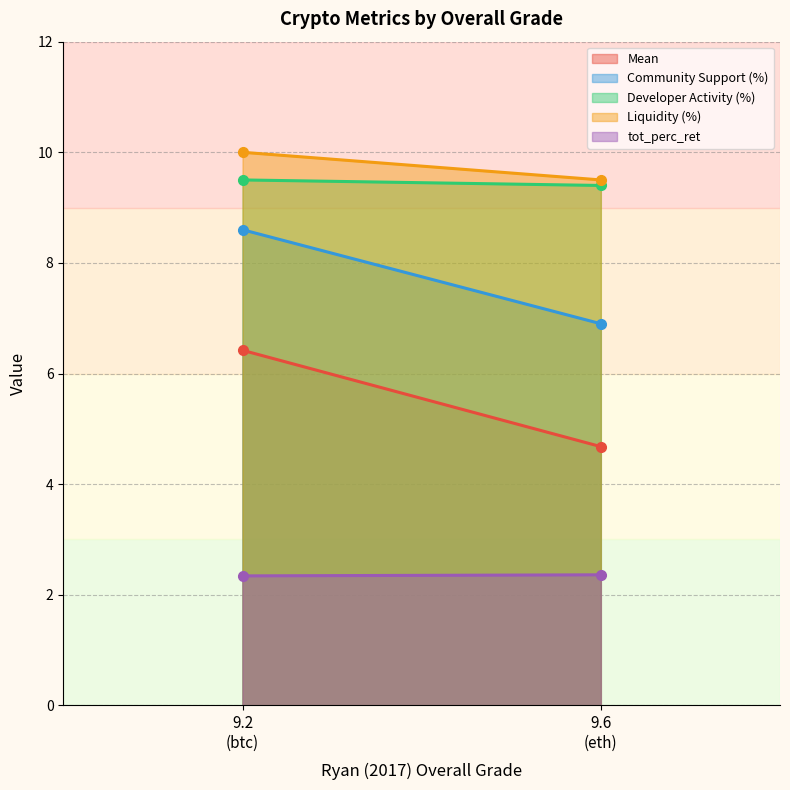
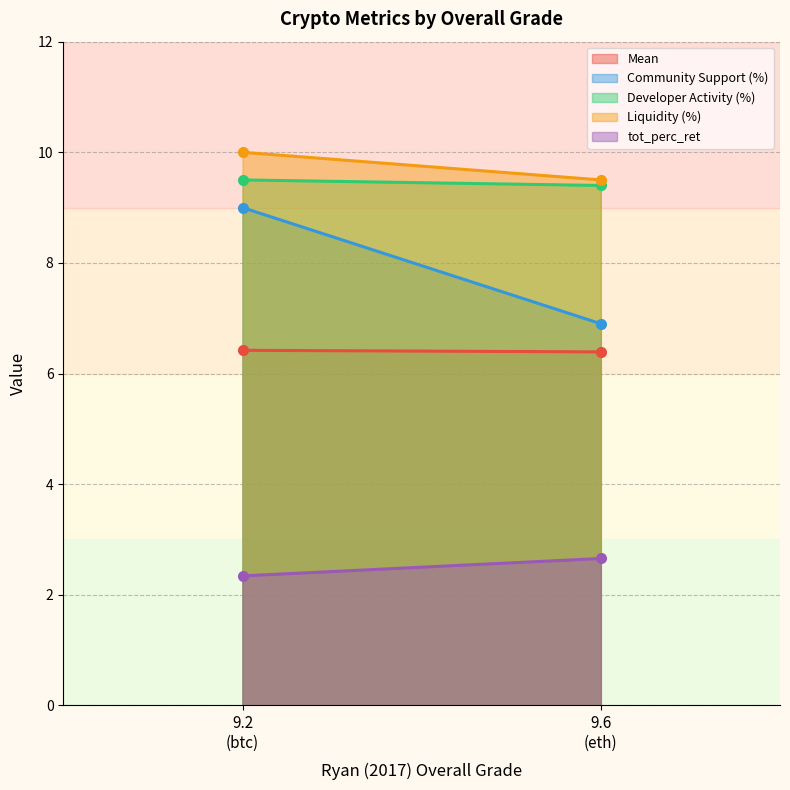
  {
    "Mean": {
      "9.2 (btc)": 6.4,
-     "9.6 (eth)": 4.7
+     "9.6 (eth)": 6.4
    },
    "Community Support (%)": {
-     "9.2 (btc)": 8.6,
+     "9.2 (btc)": 9.0,
      "9.6 (eth)": 6.9
    },
    "Developer Activity (%)": {
      "9.2 (btc)": 9.5,
      "9.6 (eth)": 9.4
    },
    "Liquidity (%)": {
      "9.2 (btc)": 10.0,
      "9.6 (eth)": 9.5
    },
    "tot_perc_ret": {
      "9.2 (btc)": 2.3,
-     "9.6 (eth)": 2.4
+     "9.6 (eth)": 2.7
    }
  }
